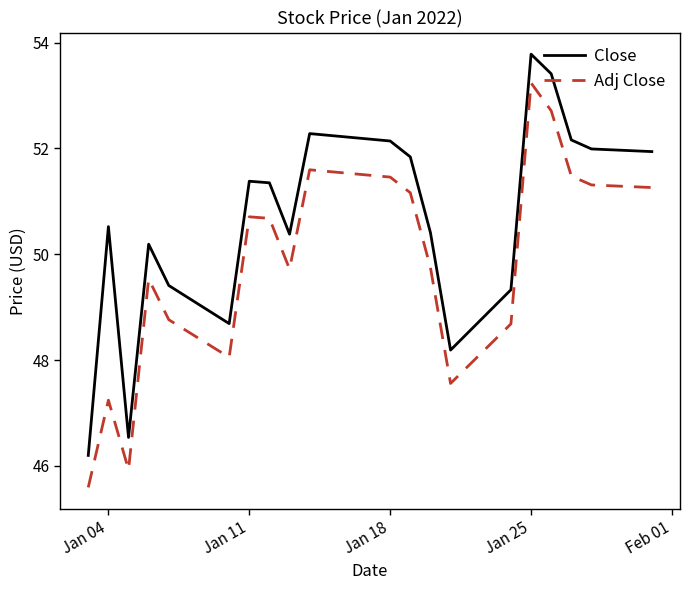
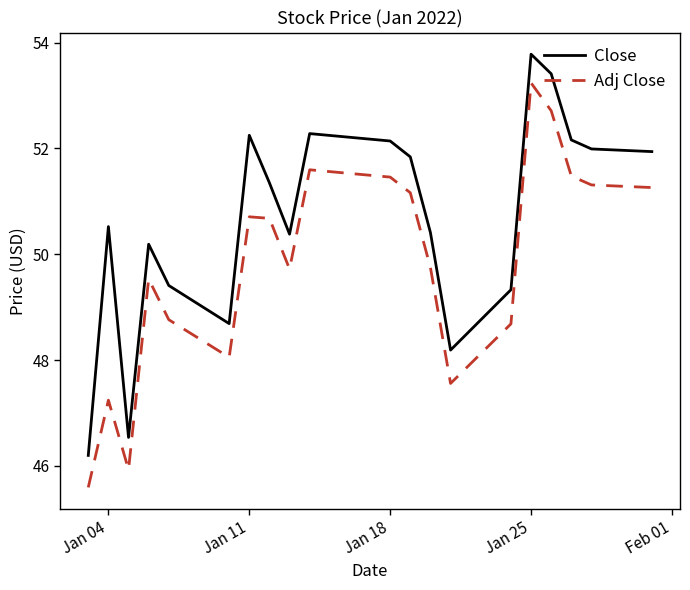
  {
    "Close": {
      "Jan 04": 50.5,
-     "Jan 11": 51.4,
+     "Jan 11": 52.2,
      "Jan 18": 52.1,
      "Jan 25": 53.8
    },
    "Adj Close": {
      "Jan 04": 47.2,
      "Jan 11": 50.7,
      "Jan 18": 51.5,
      "Jan 25": 53.2
    }
  }
